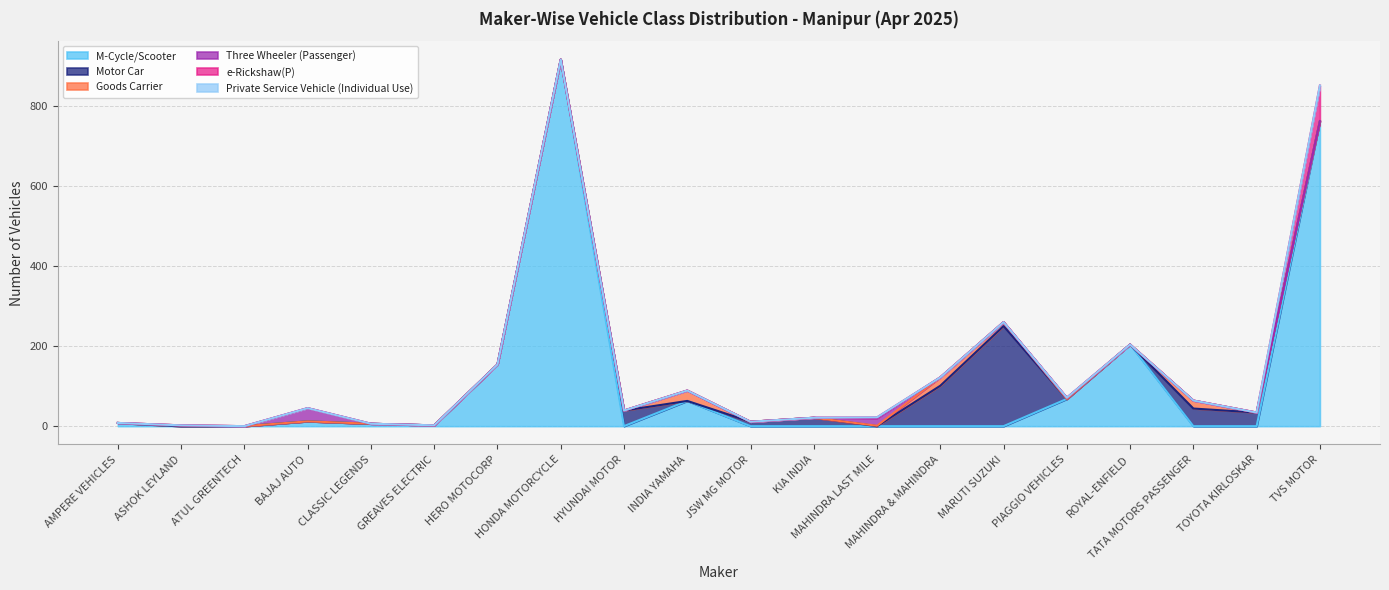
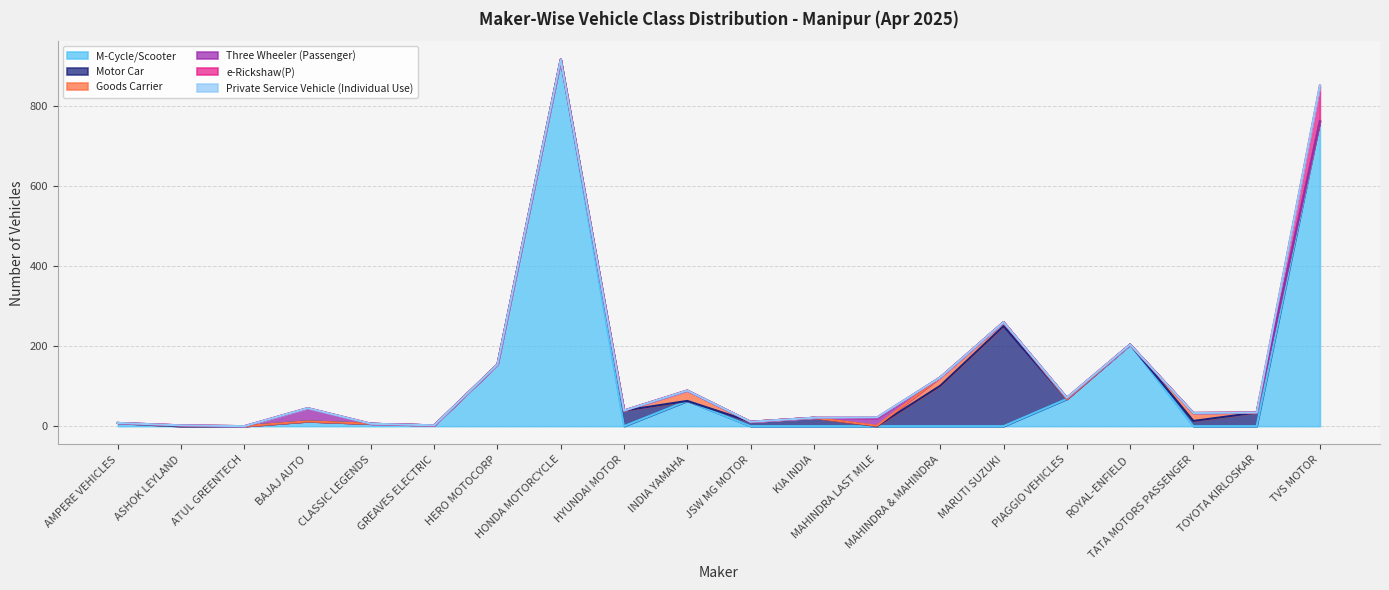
  {
    "M-Cycle/Scooter": {
      "HYUNDAI MOTOR": 0,
      "JSW MG MOTOR": 0,
      "KIA INDIA": 0,
      "MAHINDRA & MAHINDRA": 0,
      "MARUTI SUZUKI": 0,
      "TATA MOTORS PASSENGER": 0,
      "TOYOTA KIRLOSKAR": 0
    },
    "Motor Car": {
      "MAHINDRA & MAHINDRA": 100,
      "MARUTI SUZUKI": 250,
-     "TATA MOTORS PASSENGER": 40
+     "TATA MOTORS PASSENGER": 10
    }
  }
